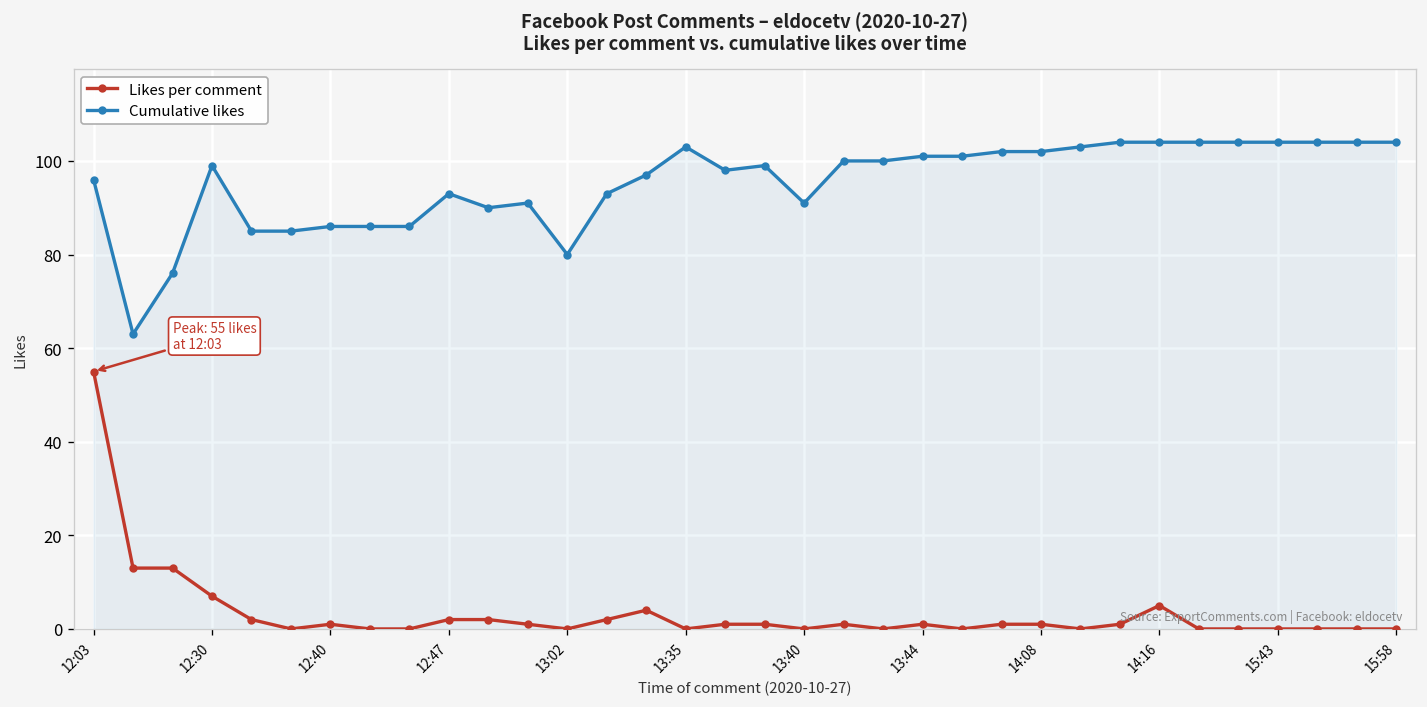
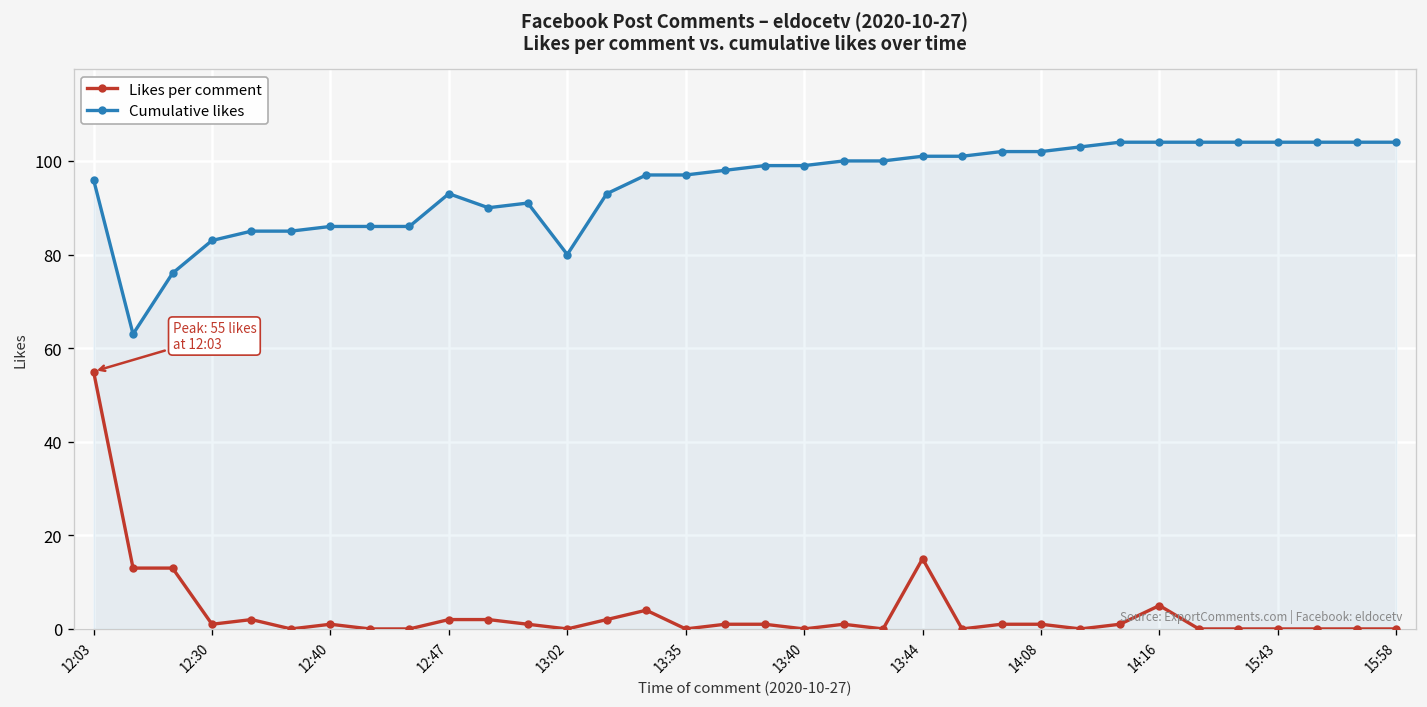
  {
    "Likes per comment": {
      "12:03": 55,
-     "12:30": 7,
+     "12:30": 1,
      "12:40": 1,
      "12:47": 2,
      "13:02": 0,
      "13:35": 0,
      "13:40": 0,
-     "13:44": 1,
+     "13:44": 15,
      "14:16": 5,
      "15:43": 0,
      "15:58": 0
    },
    "Cumulative likes": {
      "12:03": 96,
-     "12:30": 99,
+     "12:30": 83,
      "12:40": 86,
      "12:47": 93,
      "13:02": 80,
-     "13:35": 103,
-     "13:40": 91,
+     "13:35": 97,
+     "13:40": 99,
      "13:44": 101,
      "14:16": 104,
      "15:43": 104,
      "15:58": 104
    }
  }
